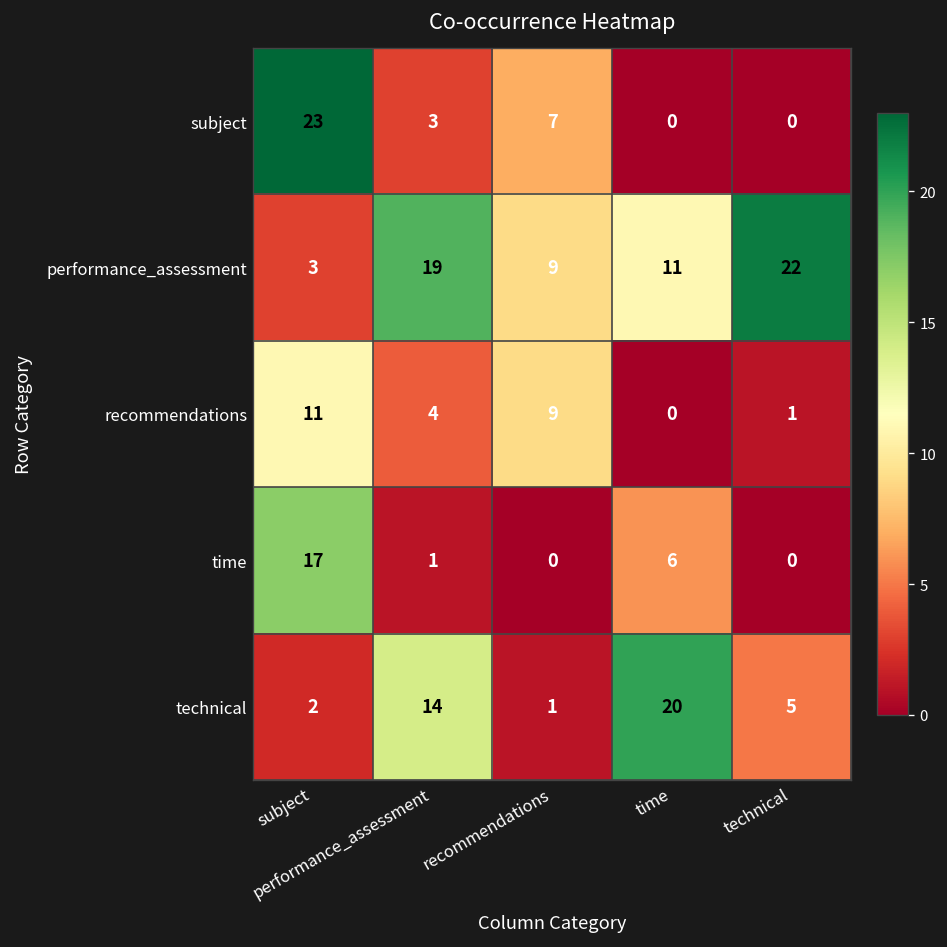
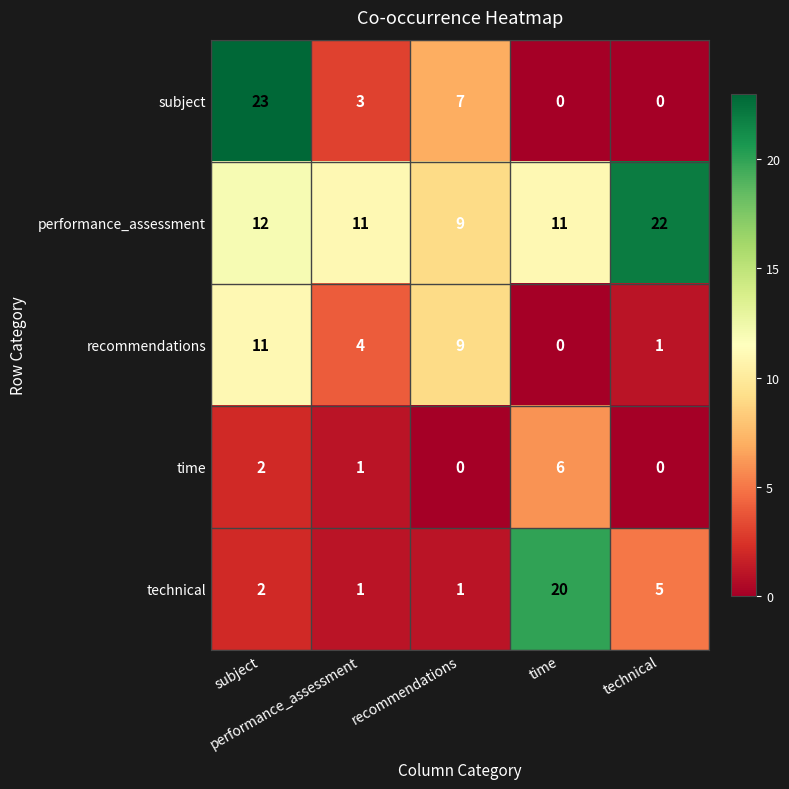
  {
    "subject": {
      "subject": 23,
      "performance_assessment": 3,
      "recommendations": 7,
      "time": 0,
      "technical": 0
    },
    "performance_assessment": {
-     "subject": 3,
-     "performance_assessment": 19,
+     "subject": 12,
+     "performance_assessment": 11,
      "recommendations": 9,
      "time": 11,
      "technical": 22
    },
    "recommendations": {
      "subject": 11,
      "performance_assessment": 4,
      "recommendations": 9,
      "time": 0,
      "technical": 1
    },
    "time": {
-     "subject": 17,
+     "subject": 2,
      "performance_assessment": 1,
      "recommendations": 0,
      "time": 6,
      "technical": 0
    },
    "technical": {
      "subject": 2,
-     "performance_assessment": 14,
+     "performance_assessment": 1,
      "recommendations": 1,
      "time": 20,
      "technical": 5
    }
  }
